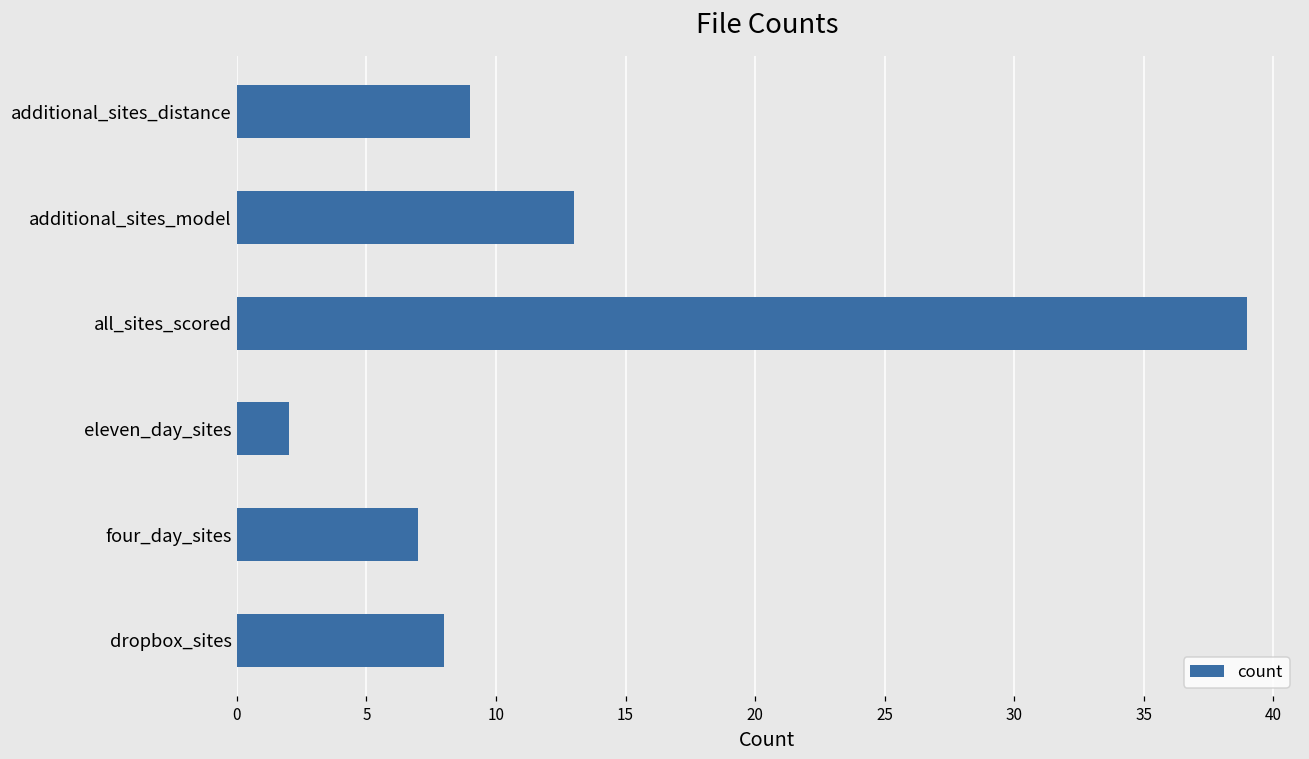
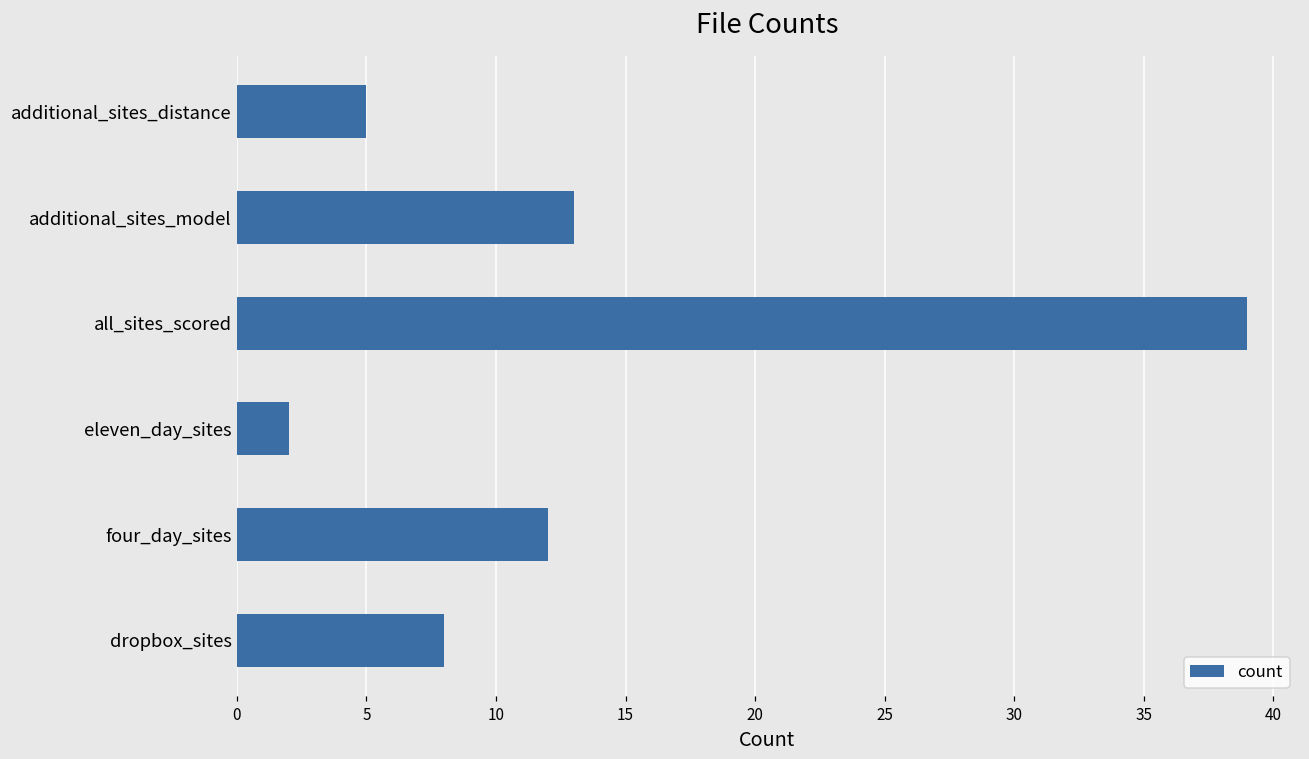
  {
-   "additional_sites_distance": 9,
+   "additional_sites_distance": 5,
    "additional_sites_model": 13,
    "all_sites_scored": 39,
    "eleven_day_sites": 2,
-   "four_day_sites": 7,
+   "four_day_sites": 12,
    "dropbox_sites": 8
  }
